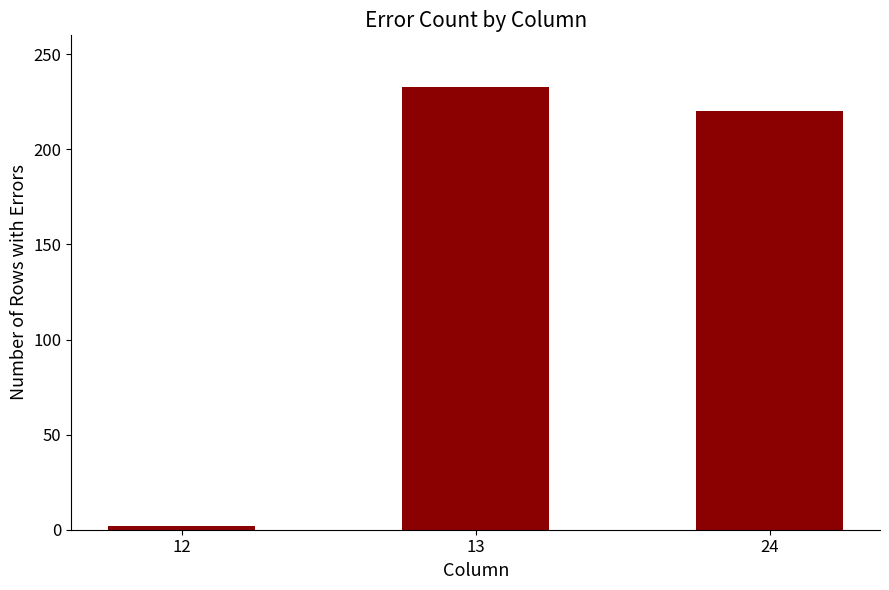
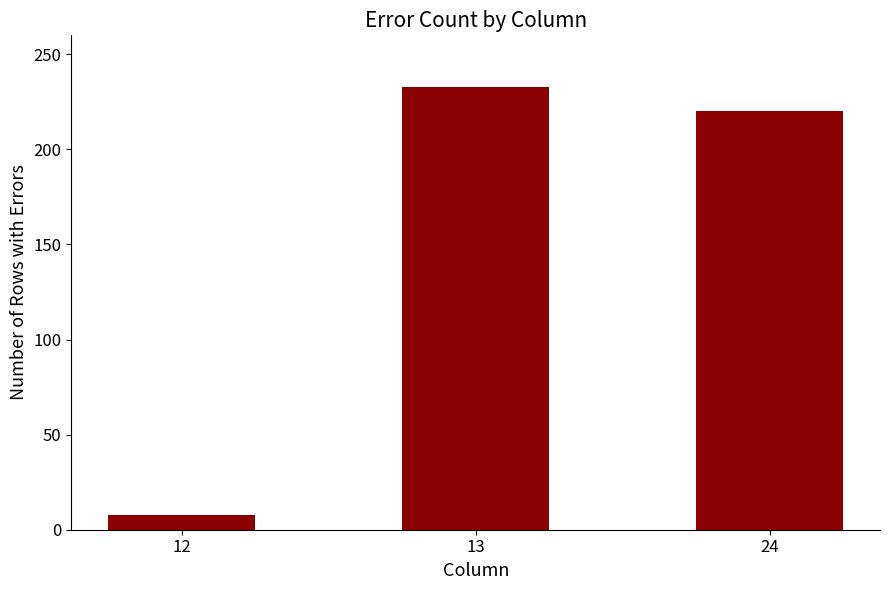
  {
-   "12": 2,
+   "12": 8,
    "13": 233,
    "24": 220
  }
